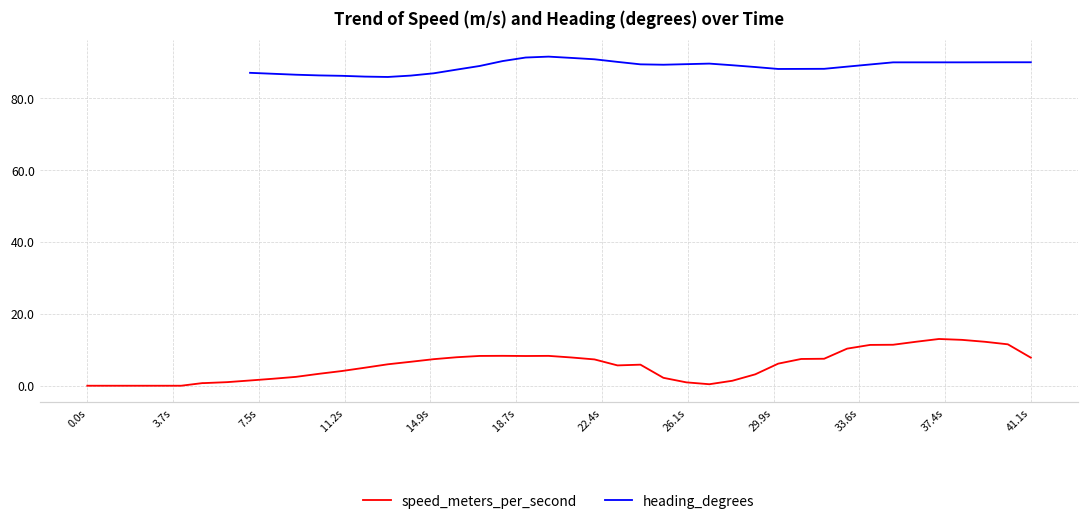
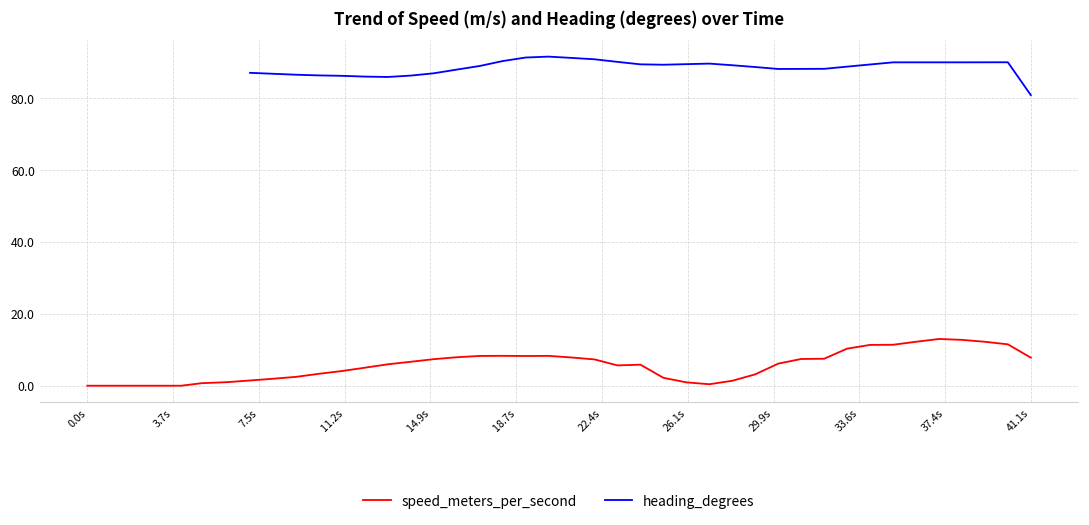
  {
    "speed_meters_per_second": {
      "0.0s": 0,
      "41.1s": 8
    },
    "heading_degrees": {
-     "41.1s": 90
+     "41.1s": 81
    }
  }
